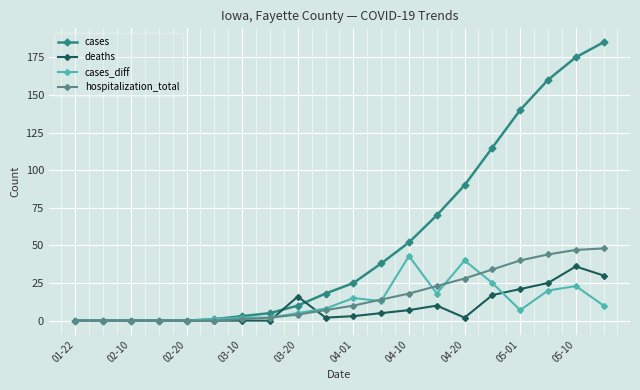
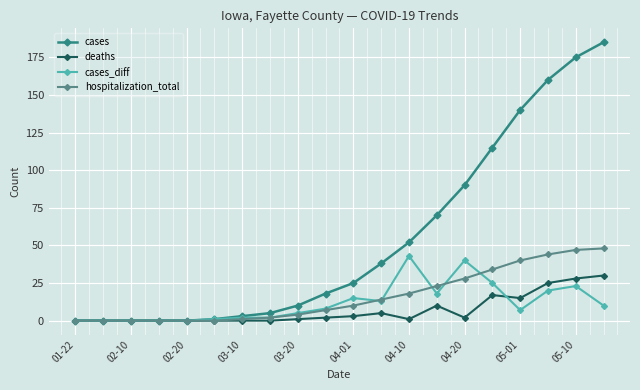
  {
    "deaths": {
-     "03-20": 16,
+     "03-20": 1,
      "04-01": 3,
-     "04-10": 7,
+     "04-10": 1,
      "04-20": 2,
-     "05-01": 21,
-     "05-10": 36
+     "05-01": 15,
+     "05-10": 28
    },
    "cases_diff": {
      "04-01": 15,
      "04-10": 43,
      "04-20": 40,
      "05-01": 7,
      "05-10": 23
    }
  }
